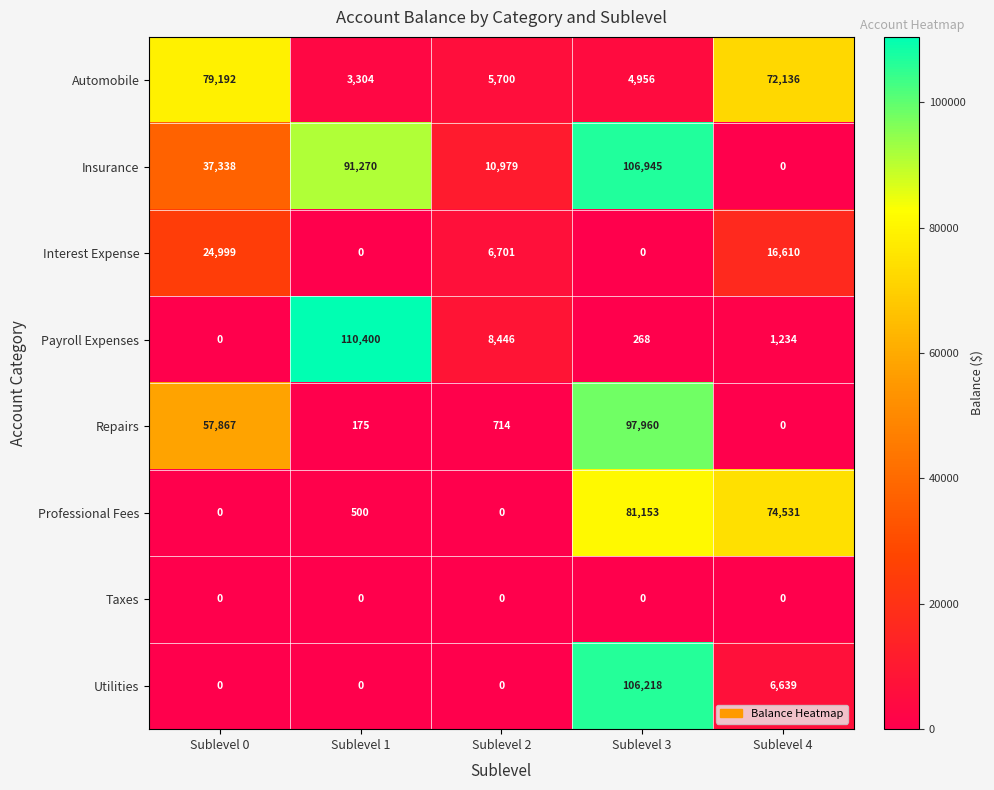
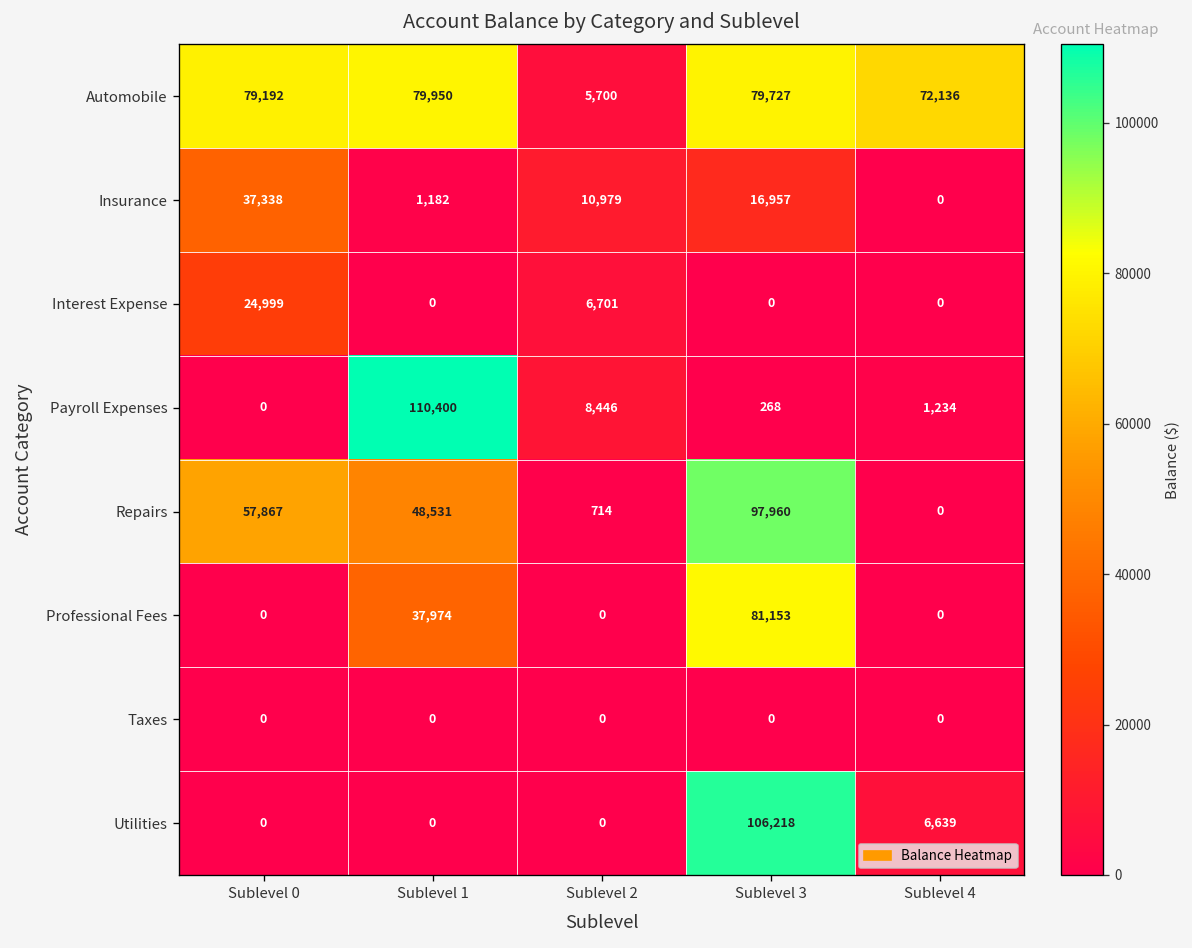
  {
    "Automobile": {
      "Sublevel 0": "79,192",
-     "Sublevel 1": "3,304",
+     "Sublevel 1": "79,950",
      "Sublevel 2": "5,700",
-     "Sublevel 3": "4,956",
+     "Sublevel 3": "79,727",
      "Sublevel 4": "72,136"
    },
    "Insurance": {
      "Sublevel 0": "37,338",
-     "Sublevel 1": "91,270",
+     "Sublevel 1": "1,182",
      "Sublevel 2": "10,979",
-     "Sublevel 3": "106,945",
+     "Sublevel 3": "16,957",
      "Sublevel 4": "0"
    },
    "Interest Expense": {
      "Sublevel 0": "24,999",
      "Sublevel 1": "0",
      "Sublevel 2": "6,701",
      "Sublevel 3": "0",
-     "Sublevel 4": "16,610"
+     "Sublevel 4": "0"
    },
    "Payroll Expenses": {
      "Sublevel 0": "0",
      "Sublevel 1": "110,400",
      "Sublevel 2": "8,446",
      "Sublevel 3": "268",
      "Sublevel 4": "1,234"
    },
    "Repairs": {
      "Sublevel 0": "57,867",
-     "Sublevel 1": "175",
+     "Sublevel 1": "48,531",
      "Sublevel 2": "714",
      "Sublevel 3": "97,960",
      "Sublevel 4": "0"
    },
    "Professional Fees": {
      "Sublevel 0": "0",
-     "Sublevel 1": "500",
+     "Sublevel 1": "37,974",
      "Sublevel 2": "0",
      "Sublevel 3": "81,153",
-     "Sublevel 4": "74,531"
+     "Sublevel 4": "0"
    },
    "Taxes": {
      "Sublevel 0": "0",
      "Sublevel 1": "0",
      "Sublevel 2": "0",
      "Sublevel 3": "0",
      "Sublevel 4": "0"
    },
    "Utilities": {
      "Sublevel 0": "0",
      "Sublevel 1": "0",
      "Sublevel 2": "0",
      "Sublevel 3": "106,218",
      "Sublevel 4": "6,639"
    }
  }
